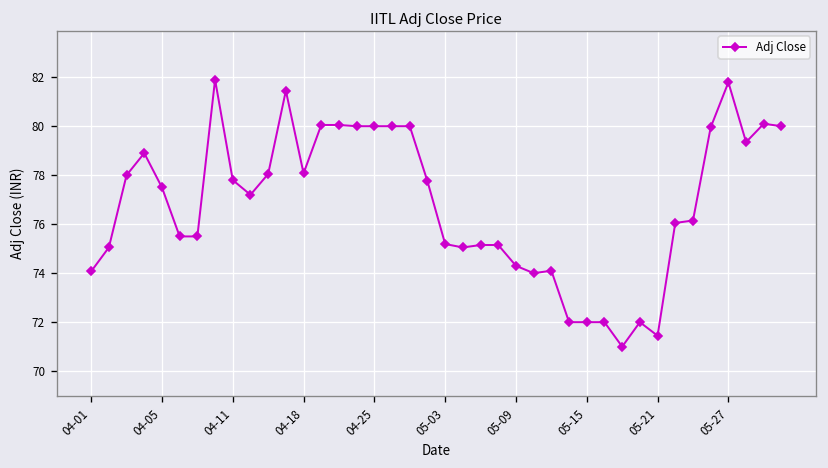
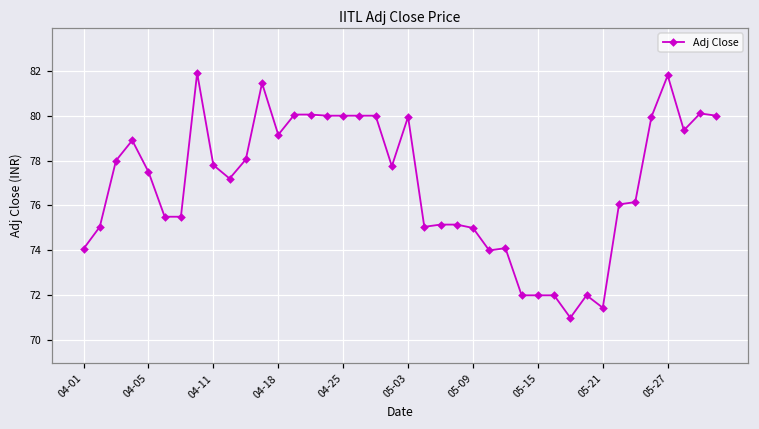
  {
    "04-01": 74.1,
    "04-05": 77.5,
    "04-11": 77.8,
-   "04-18": 78.1,
+   "04-18": 79.2,
    "04-25": 80.0,
-   "05-03": 75.2,
-   "05-09": 74.3,
+   "05-03": 79.9,
+   "05-09": 75.0,
    "05-15": 72.0,
    "05-21": 71.4,
    "05-27": 81.8
  }
